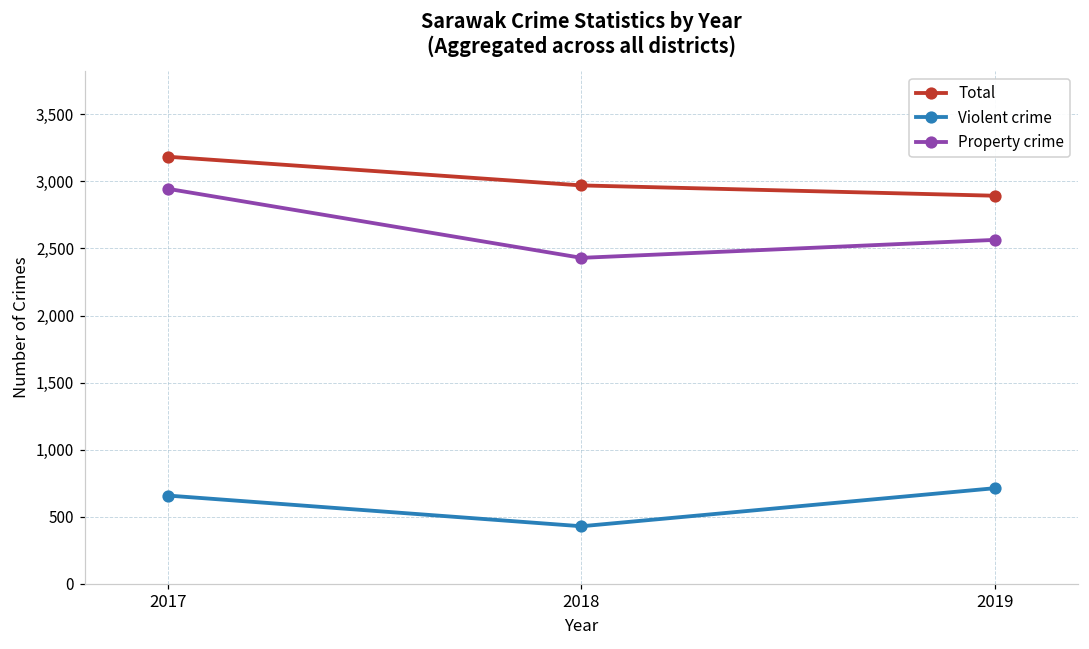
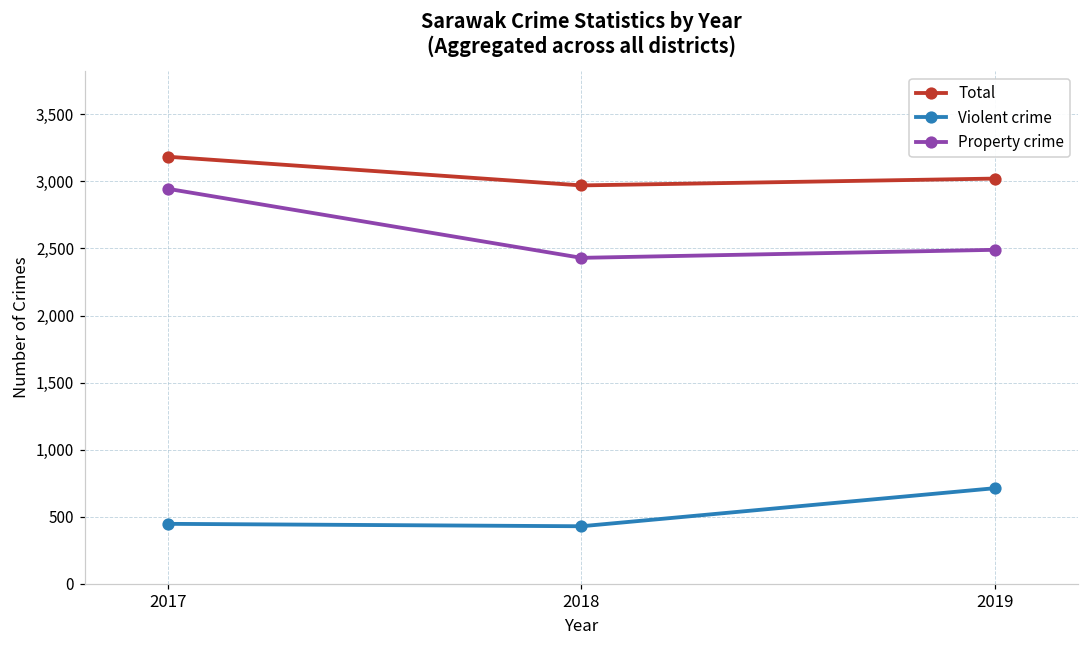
  {
    "Total": {
      "2017": "3,180",
      "2018": "2,970",
-     "2019": "2,890"
+     "2019": "3,020"
    },
    "Violent crime": {
-     "2017": "660",
+     "2017": "450",
      "2018": "430",
      "2019": "710"
    },
    "Property crime": {
      "2017": "2,950",
      "2018": "2,430",
-     "2019": "2,560"
+     "2019": "2,490"
    }
  }
